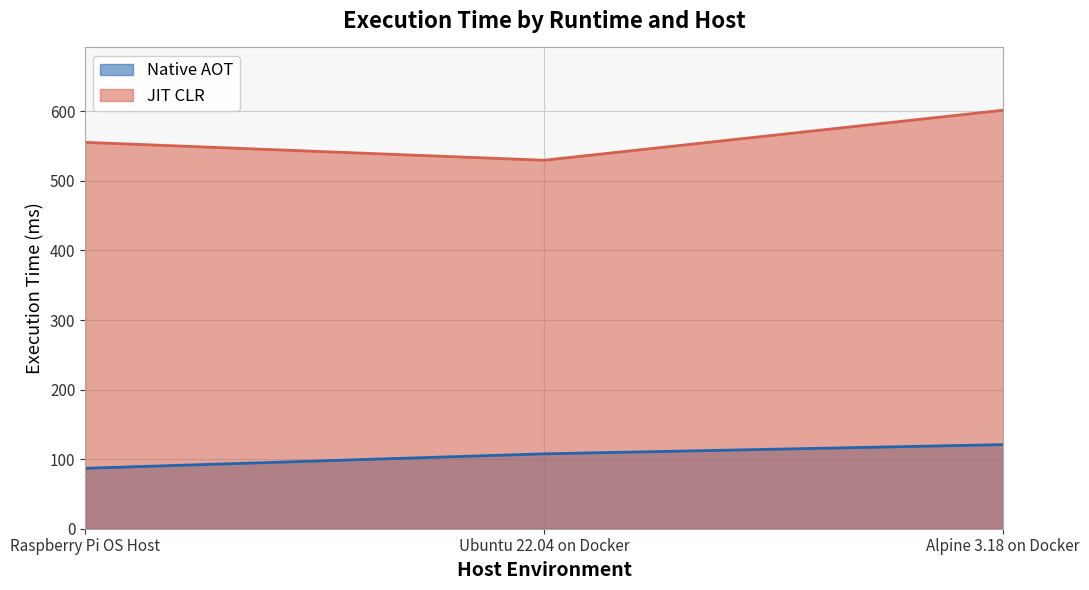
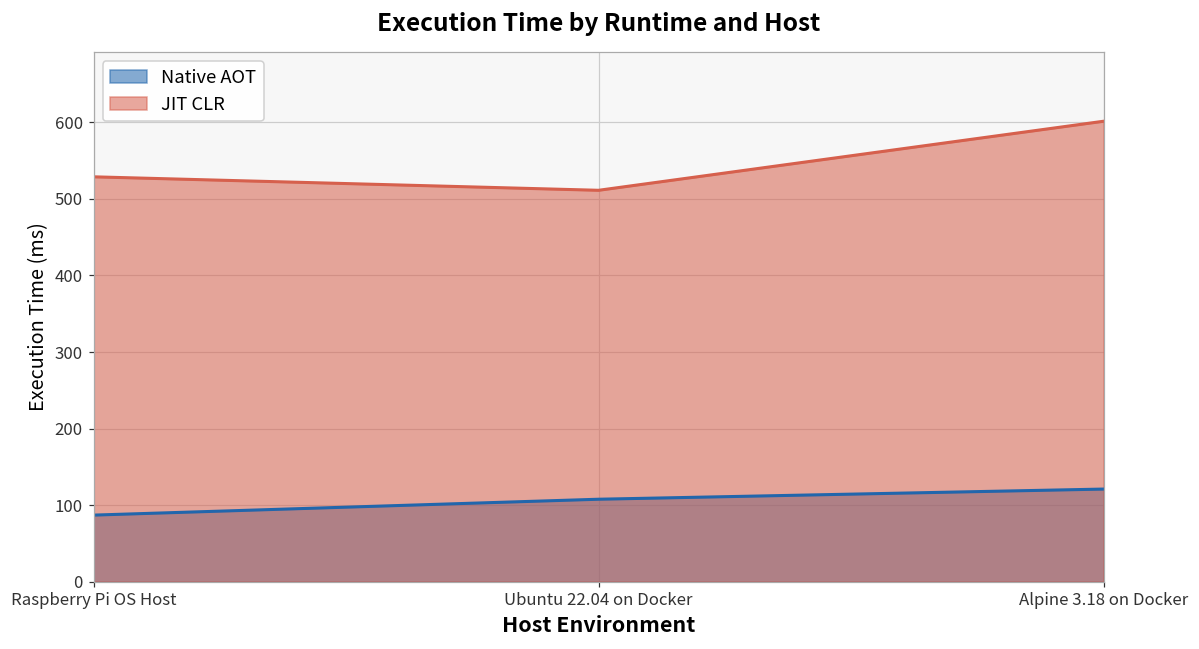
  {
    "Native AOT": {
      "Raspberry Pi OS Host": 90,
      "Ubuntu 22.04 on Docker": 110,
      "Alpine 3.18 on Docker": 120
    },
    "JIT CLR": {
-     "Raspberry Pi OS Host": 560,
-     "Ubuntu 22.04 on Docker": 530,
+     "Raspberry Pi OS Host": 530,
+     "Ubuntu 22.04 on Docker": 510,
      "Alpine 3.18 on Docker": 600
    }
  }
